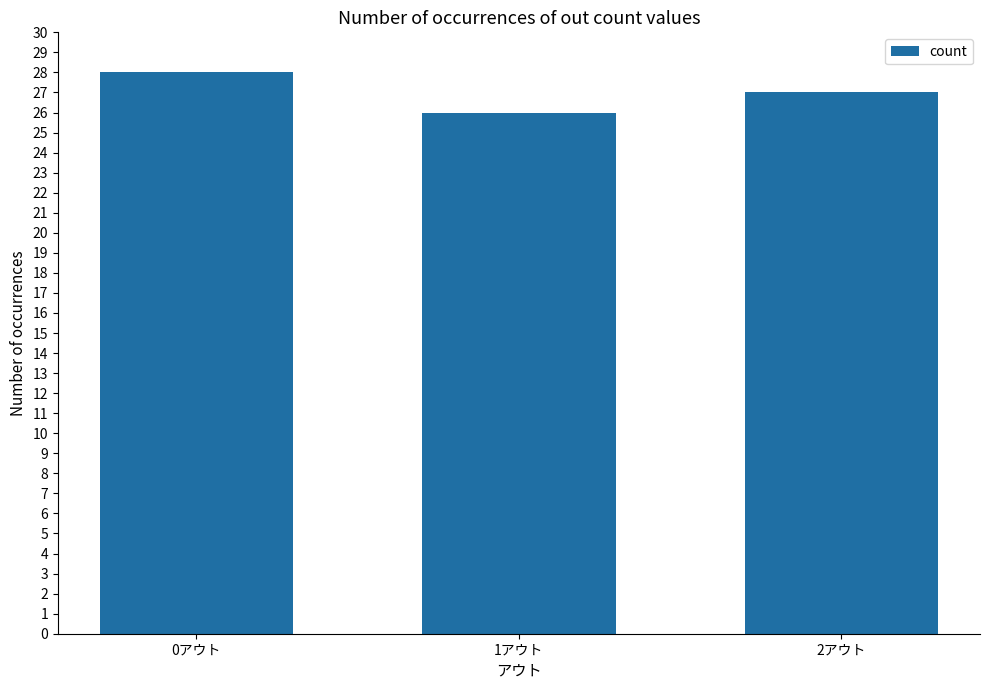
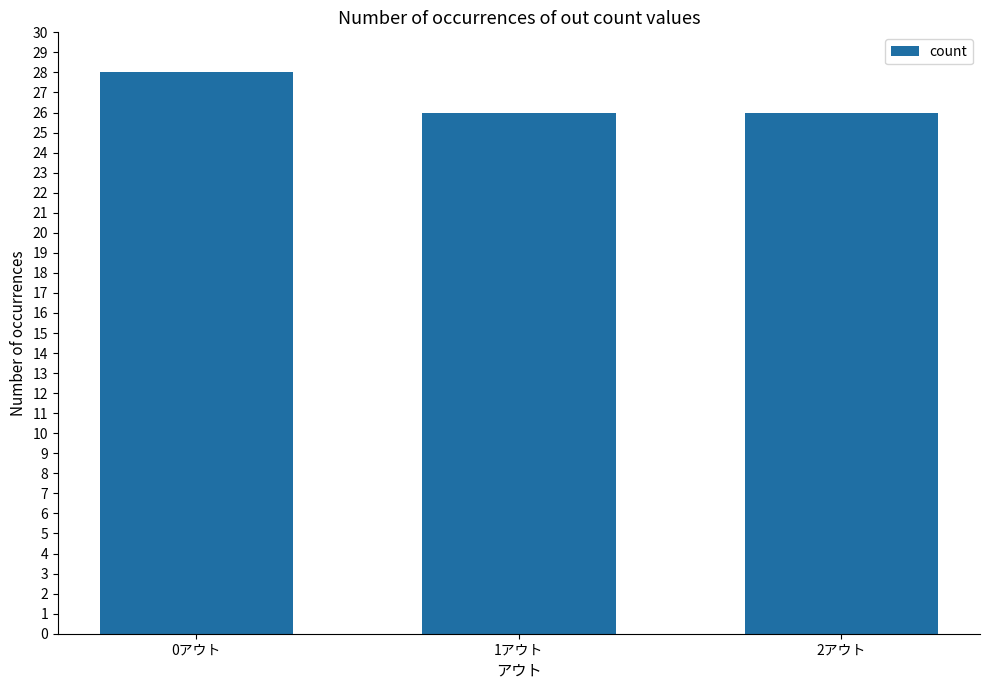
  {
    "0アウト": 28,
    "1アウト": 26,
-   "2アウト": 27
+   "2アウト": 26
  }
